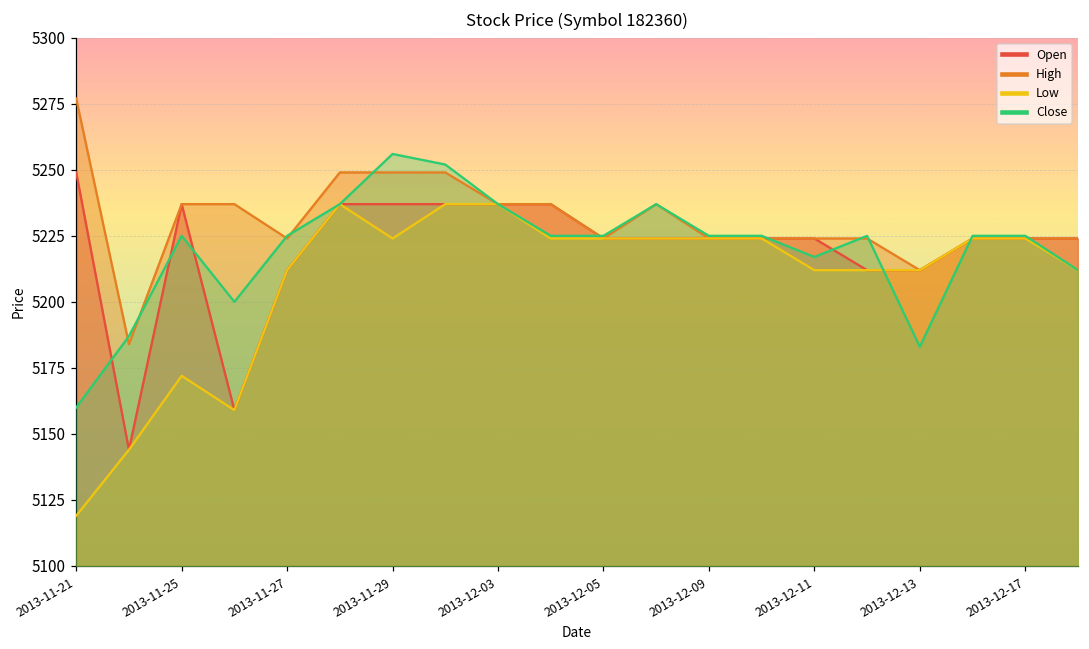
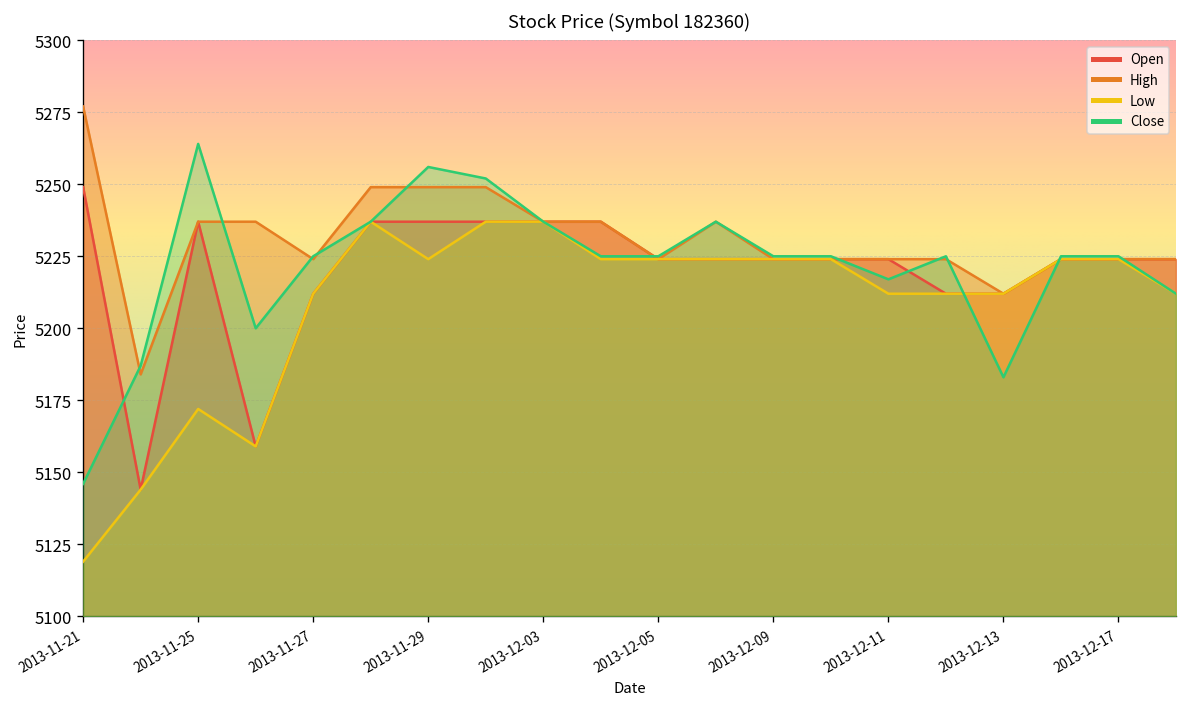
  {
    "Close": {
-     "2013-11-21": 5160,
-     "2013-11-25": 5225,
+     "2013-11-21": 5146,
+     "2013-11-25": 5264,
      "2013-11-29": 5256,
      "2013-12-11": 5217,
      "2013-12-13": 5183
    }
  }
